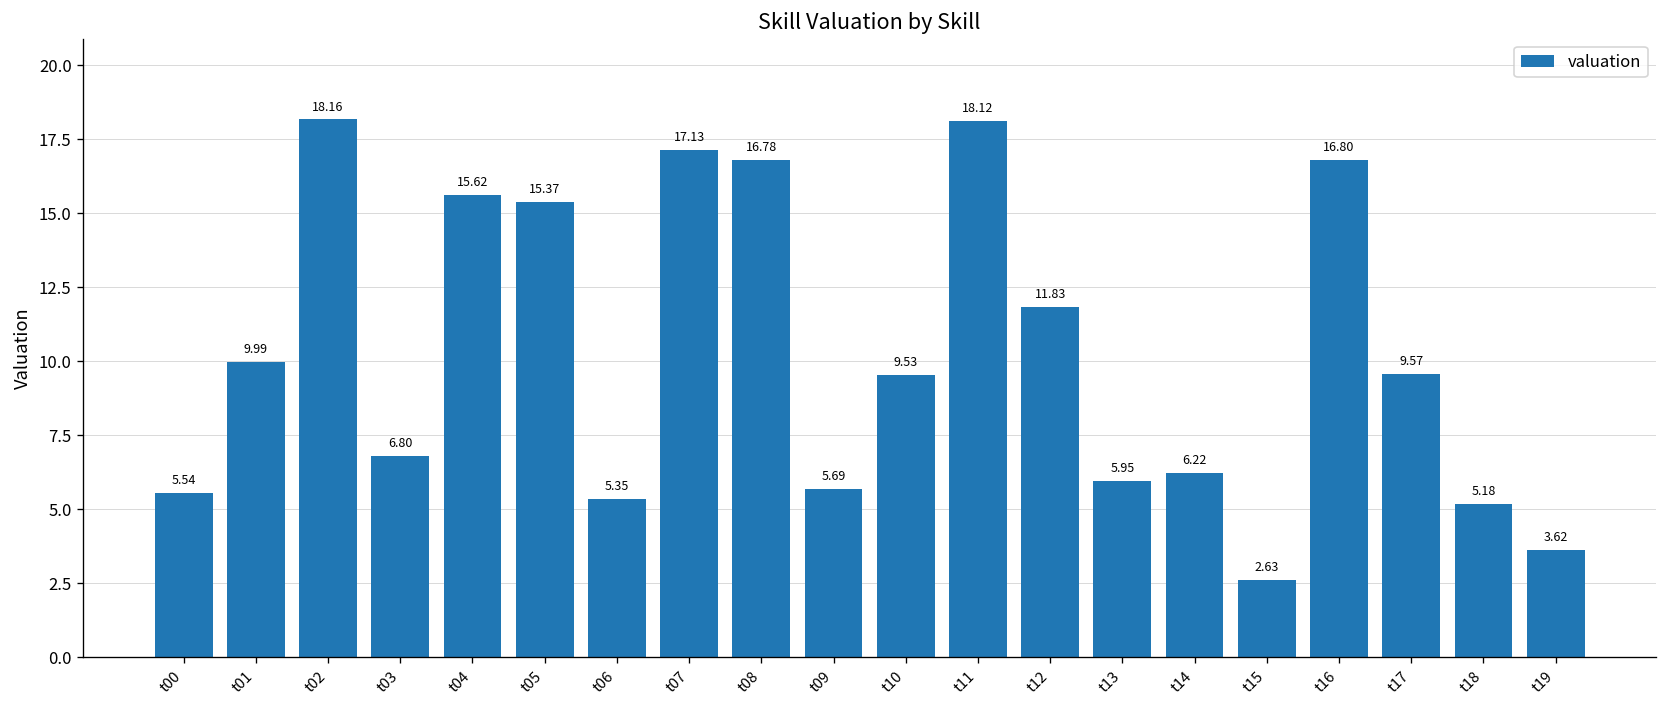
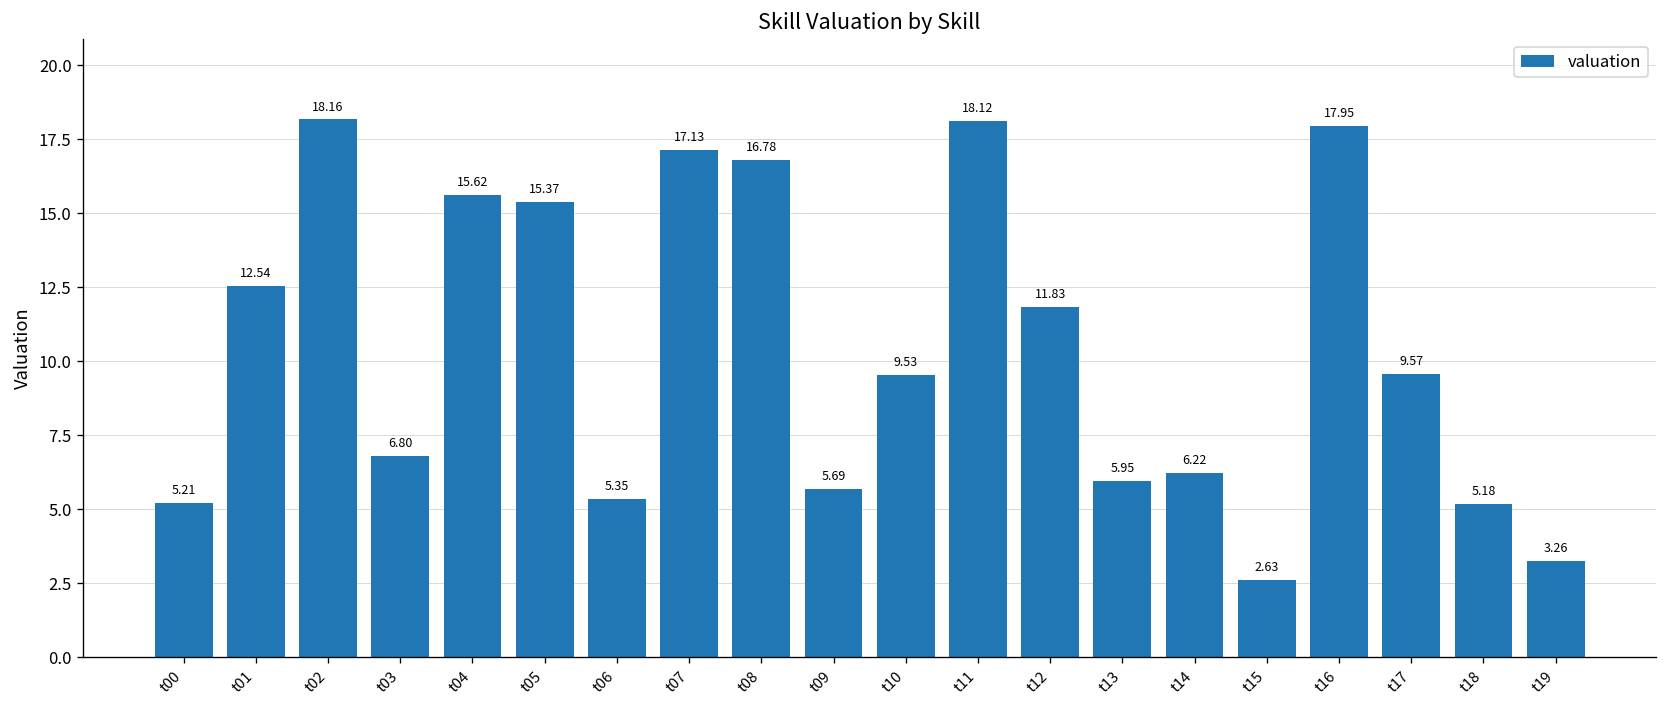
  {
-   "t00": 5.54,
-   "t01": 9.99,
+   "t00": 5.21,
+   "t01": 12.54,
    "t02": 18.16,
    "t03": 6.80,
    "t04": 15.62,
    "t05": 15.37,
    "t06": 5.35,
    "t07": 17.13,
    "t08": 16.78,
    "t09": 5.69,
    "t10": 9.53,
    "t11": 18.12,
    "t12": 11.83,
    "t13": 5.95,
    "t14": 6.22,
    "t15": 2.63,
-   "t16": 16.80,
+   "t16": 17.95,
    "t17": 9.57,
    "t18": 5.18,
-   "t19": 3.62
+   "t19": 3.26
  }
